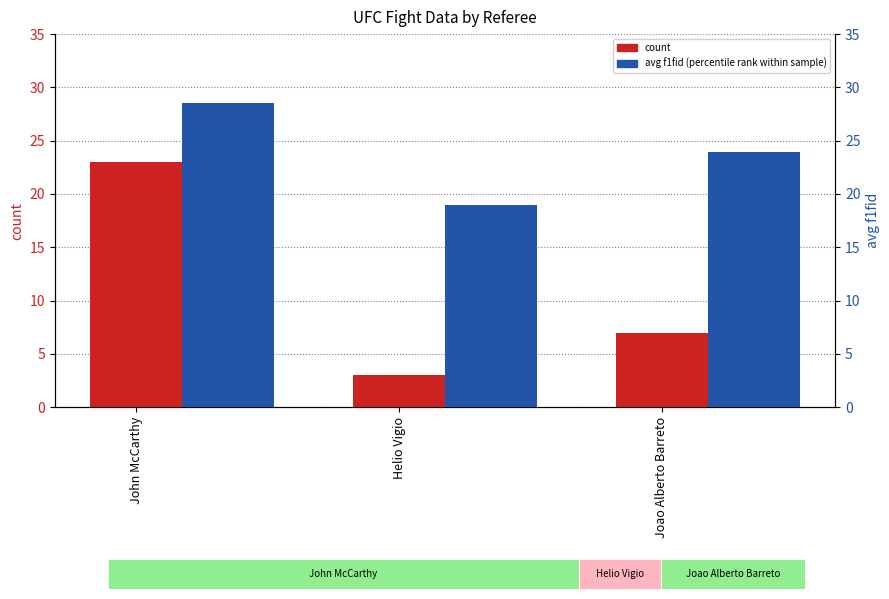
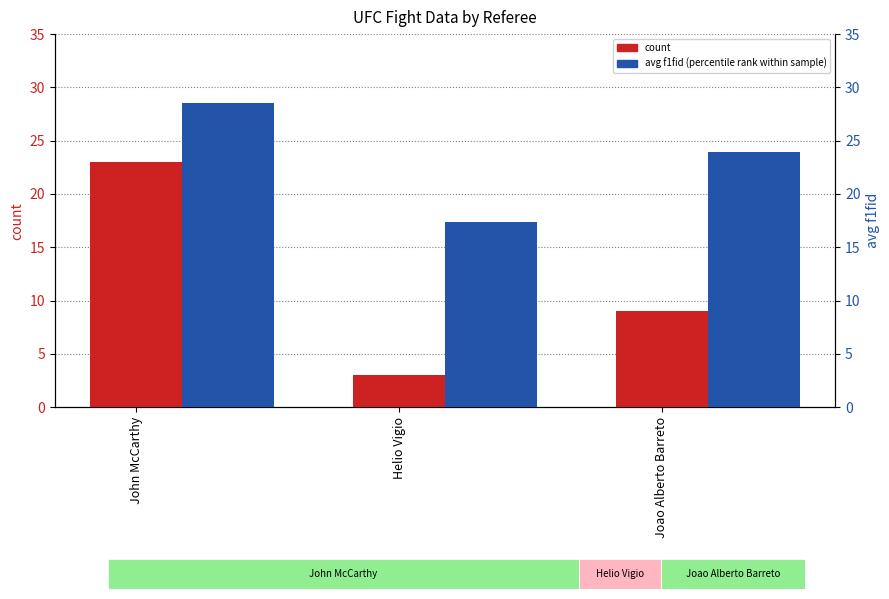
  {
    "count": {
      "John McCarthy": 23,
      "Helio Vigio": 3,
-     "Joao Alberto Barreto": 7
+     "Joao Alberto Barreto": 9
    },
    "avg f1fid (percentile rank within sample)": {
      "John McCarthy": 28.5,
-     "Helio Vigio": 19.0,
+     "Helio Vigio": 17.4,
      "Joao Alberto Barreto": 23.9
    }
  }
